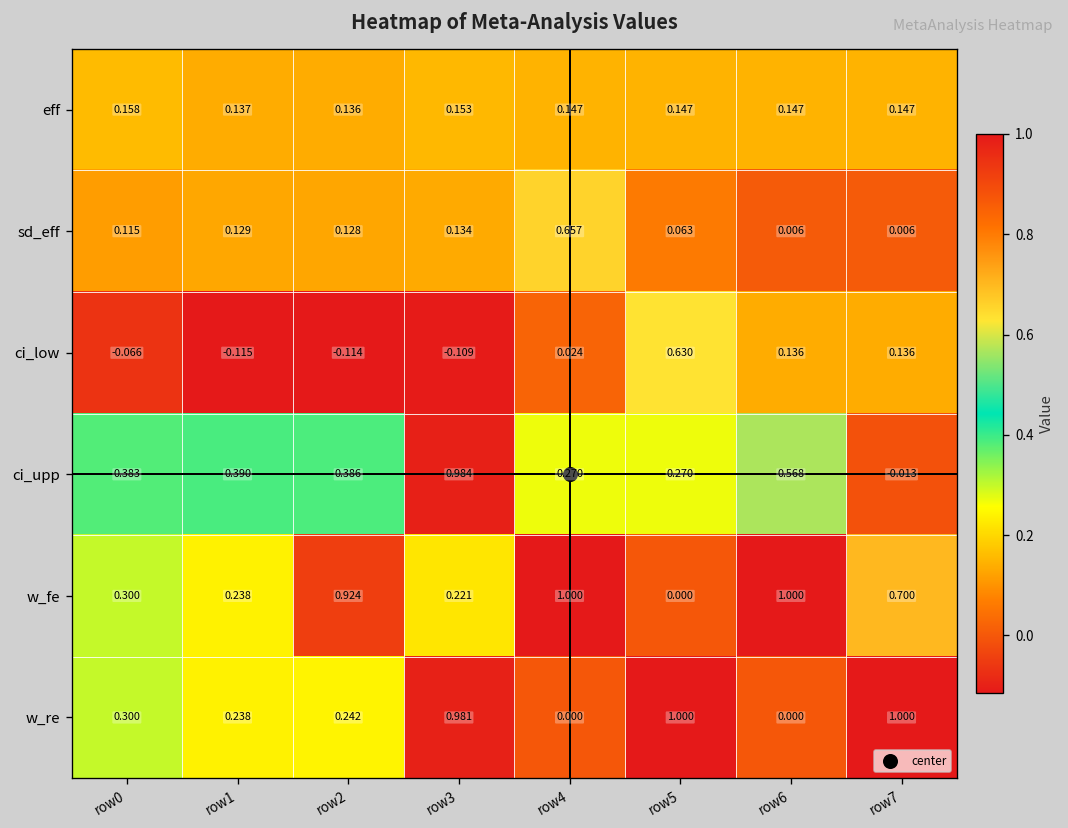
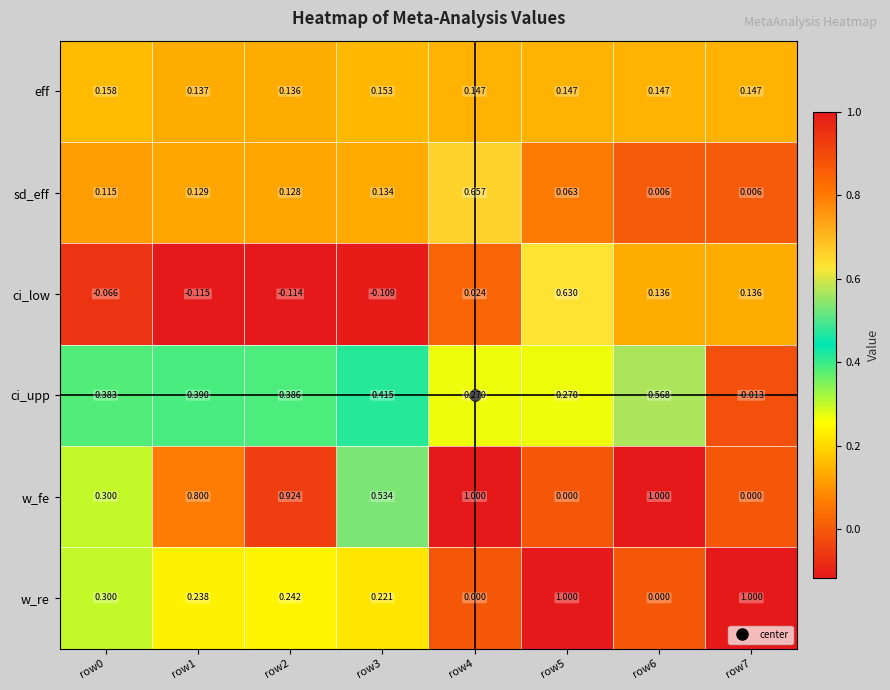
  {
    "ci_upp": {
-     "row3": 0.984
+     "row3": 0.415
    },
    "w_fe": {
-     "row1": 0.238,
-     "row3": 0.221,
-     "row7": 0.700
+     "row1": 0.800,
+     "row3": 0.534,
+     "row7": 0.000
    },
    "w_re": {
-     "row3": 0.981
+     "row3": 0.221
    }
  }
